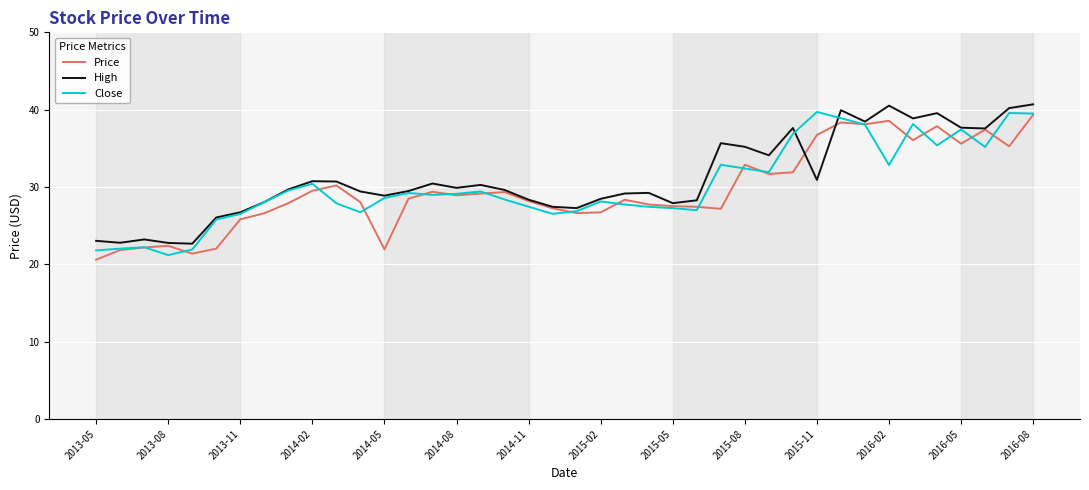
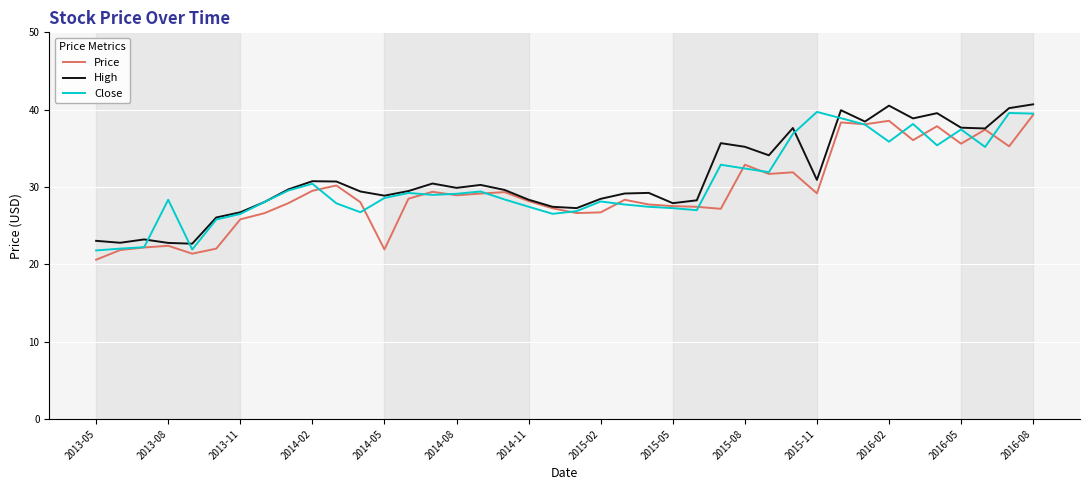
  {
    "Price": {
      "2013-05": 21,
      "2013-08": 22,
      "2013-11": 26,
      "2014-02": 30,
      "2014-05": 22,
      "2015-02": 27,
      "2015-08": 33,
-     "2015-11": 37,
+     "2015-11": 29,
      "2016-02": 39,
      "2016-05": 36
    },
    "High": {
      "2013-05": 23,
      "2013-08": 23,
      "2014-02": 31,
      "2014-08": 30,
      "2015-02": 28,
      "2015-05": 28,
      "2015-08": 35,
      "2015-11": 31,
      "2016-02": 41,
      "2016-08": 41
    },
    "Close": {
      "2013-05": 22,
-     "2013-08": 21,
+     "2013-08": 28,
      "2014-02": 30,
      "2014-11": 27,
      "2015-02": 28,
      "2015-08": 32,
      "2015-11": 40,
-     "2016-02": 33
+     "2016-02": 36
    }
  }
